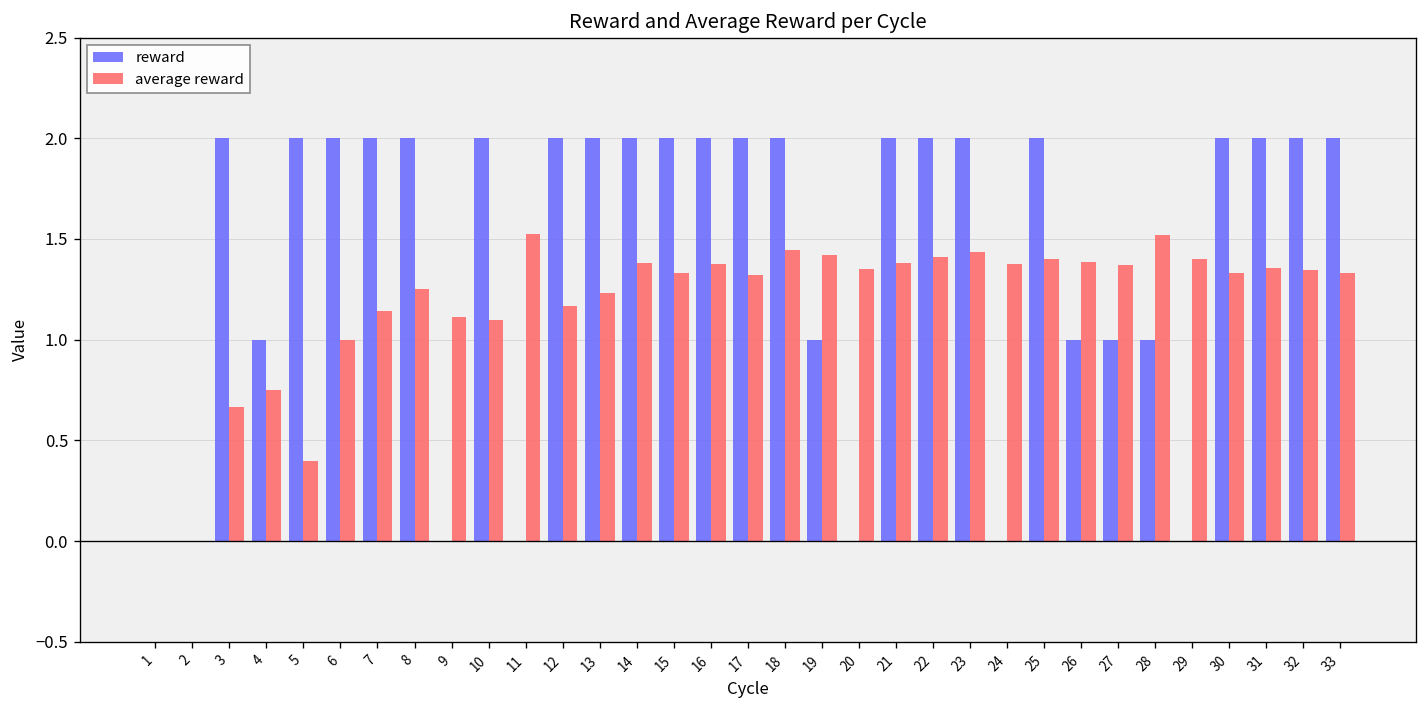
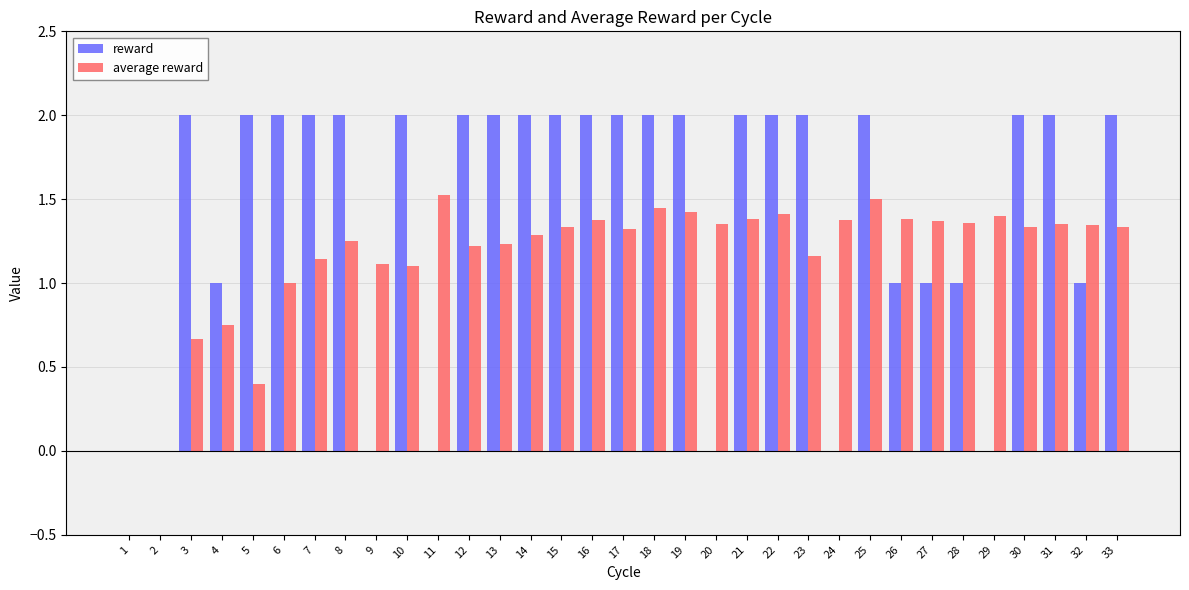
  {
    "reward": {
      "1": 0,
      "2": 0,
      "3": 2,
      "4": 1,
      "5": 2,
      "6": 2,
      "7": 2,
      "8": 2,
      "9": 0,
      "10": 2,
      "11": 0,
      "12": 2,
      "13": 2,
      "14": 2,
      "15": 2,
      "16": 2,
      "17": 2,
      "18": 2,
-     "19": 1,
+     "19": 2,
      "20": 0,
      "21": 2,
      "22": 2,
      "23": 2,
      "24": 0,
      "25": 2,
      "26": 1,
      "27": 1,
      "28": 1,
      "29": 0,
      "30": 2,
      "31": 2,
-     "32": 2,
+     "32": 1,
      "33": 2
    },
    "average reward": {
      "1": 0.00,
      "2": 0.00,
      "3": 0.67,
      "4": 0.75,
      "5": 0.40,
      "6": 1.00,
      "7": 1.14,
      "8": 1.25,
      "9": 1.11,
      "10": 1.10,
      "11": 1.52,
-     "12": 1.17,
+     "12": 1.22,
      "13": 1.23,
-     "14": 1.38,
+     "14": 1.29,
      "15": 1.33,
      "16": 1.38,
      "17": 1.32,
      "18": 1.44,
      "19": 1.42,
      "20": 1.35,
      "21": 1.38,
      "22": 1.41,
-     "23": 1.43,
+     "23": 1.16,
      "24": 1.38,
-     "25": 1.4,
+     "25": 1.5,
      "26": 1.38,
      "27": 1.37,
-     "28": 1.52,
+     "28": 1.36,
      "29": 1.40,
      "30": 1.33,
      "31": 1.35,
      "32": 1.34,
      "33": 1.33
    }
  }
